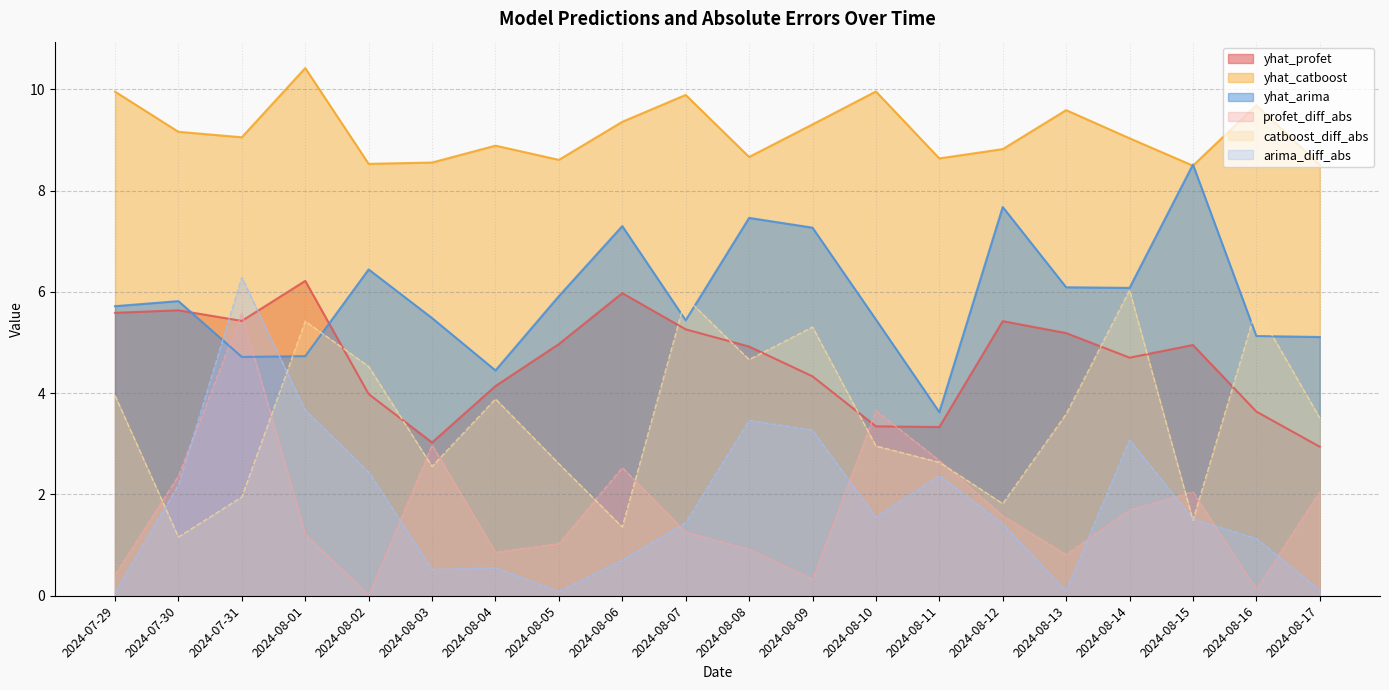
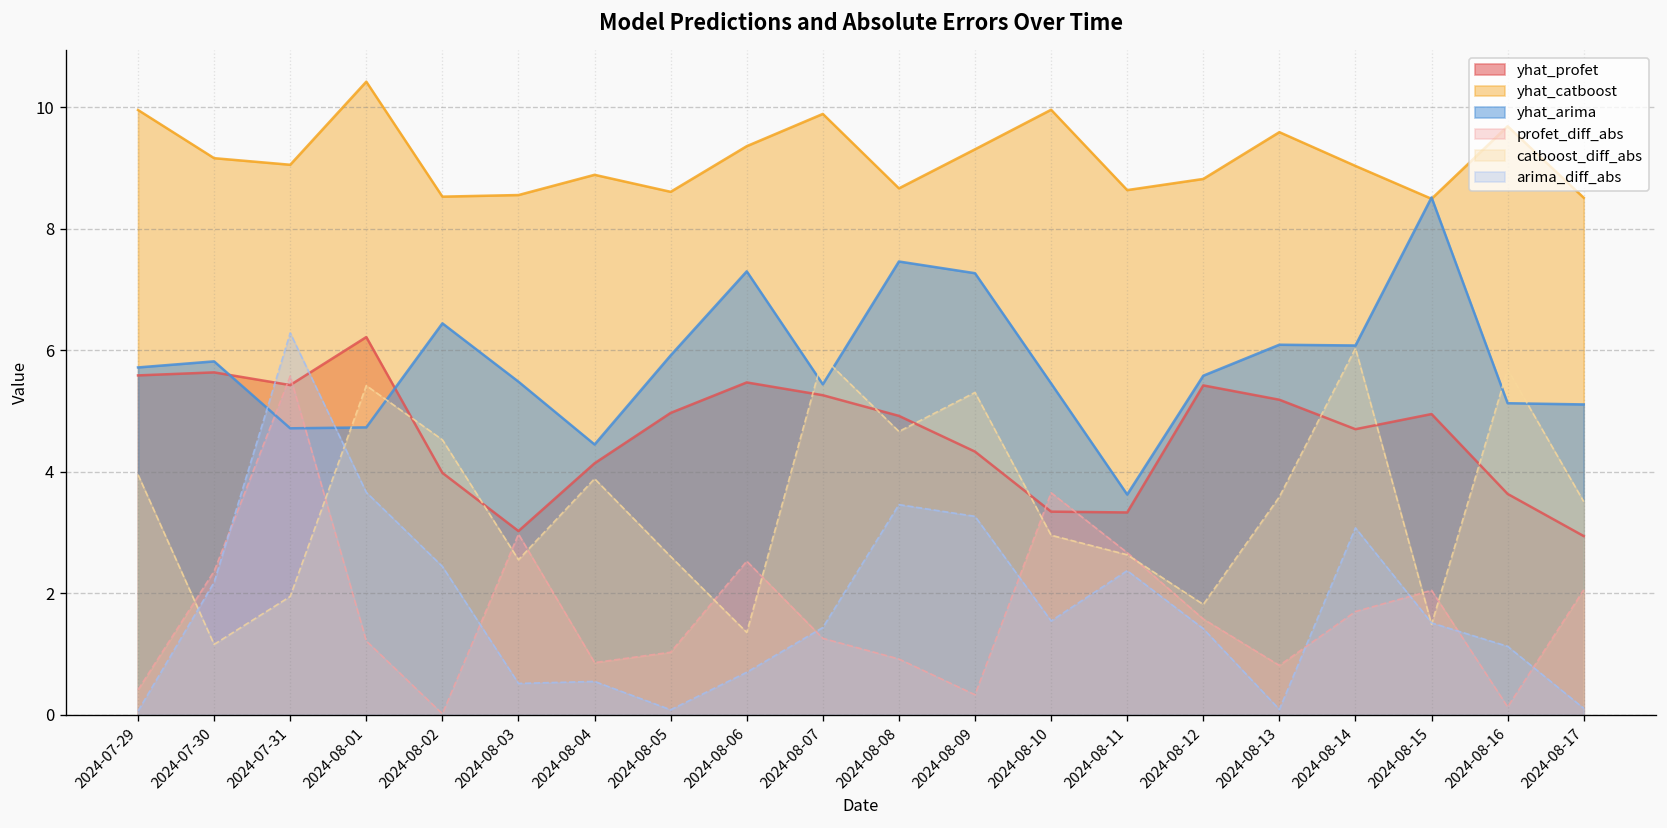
  {
    "yhat_profet": {
      "2024-07-29": 5.6,
      "2024-07-30": 5.6,
      "2024-07-31": 5.4,
      "2024-08-01": 6.2,
      "2024-08-02": 4.0,
      "2024-08-03": 3.0,
      "2024-08-04": 4.1,
      "2024-08-05": 5.0,
-     "2024-08-06": 6.0,
+     "2024-08-06": 5.5,
      "2024-08-07": 5.3,
      "2024-08-08": 4.9,
      "2024-08-09": 4.3,
      "2024-08-10": 3.3,
      "2024-08-11": 3.3,
      "2024-08-12": 5.4,
      "2024-08-13": 5.2,
      "2024-08-14": 4.7,
      "2024-08-15": 4.9,
      "2024-08-16": 3.6,
      "2024-08-17": 2.9
    },
    "yhat_catboost": {
      "2024-07-29": 10.0,
      "2024-07-30": 9.2,
      "2024-07-31": 9.1,
      "2024-08-01": 10.4,
      "2024-08-02": 8.5,
      "2024-08-03": 8.6,
      "2024-08-04": 8.9,
      "2024-08-05": 8.6,
      "2024-08-06": 9.4,
      "2024-08-07": 9.9,
      "2024-08-08": 8.7,
      "2024-08-09": 9.3,
      "2024-08-10": 10.0,
      "2024-08-11": 8.6,
      "2024-08-12": 8.8,
      "2024-08-13": 9.6,
      "2024-08-14": 9.0
    },
    "yhat_arima": {
      "2024-07-29": 5.7,
      "2024-07-30": 5.8,
      "2024-07-31": 4.7,
      "2024-08-01": 4.7,
      "2024-08-02": 6.4,
      "2024-08-03": 5.5,
      "2024-08-04": 4.4,
      "2024-08-05": 5.9,
      "2024-08-06": 7.3,
      "2024-08-07": 5.4,
      "2024-08-08": 7.5,
      "2024-08-09": 7.3,
      "2024-08-10": 5.5,
      "2024-08-11": 3.6,
-     "2024-08-12": 7.7,
+     "2024-08-12": 5.6,
      "2024-08-13": 6.1,
      "2024-08-16": 5.1,
      "2024-08-17": 5.1
    },
    "arima_diff_abs": {
      "2024-07-29": 0.1,
      "2024-07-30": 2.2,
      "2024-07-31": 6.3,
      "2024-08-01": 3.7,
      "2024-08-02": 2.4,
      "2024-08-03": 0.5,
      "2024-08-04": 0.6,
      "2024-08-05": 0.1,
      "2024-08-06": 0.7,
      "2024-08-07": 1.4,
      "2024-08-08": 3.5,
      "2024-08-09": 3.3,
      "2024-08-10": 1.5,
      "2024-08-11": 2.4,
      "2024-08-12": 1.4,
      "2024-08-13": 0.1,
      "2024-08-14": 3.1,
      "2024-08-16": 1.1,
      "2024-08-17": 0.1
    }
  }
